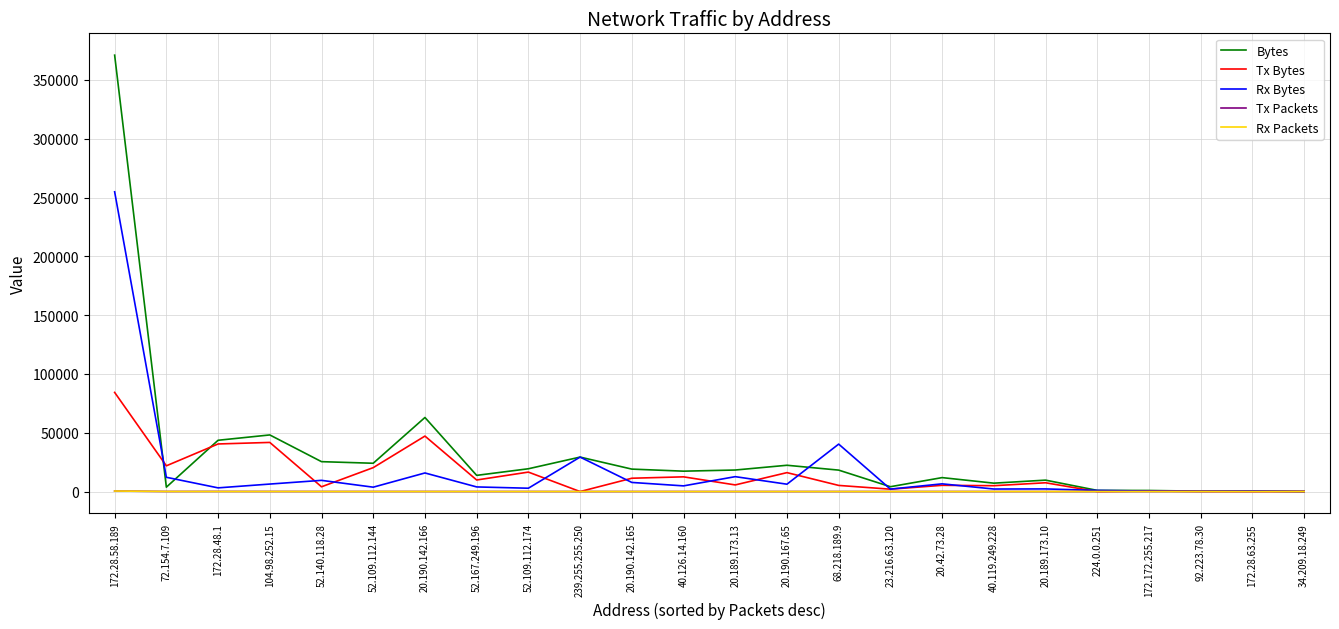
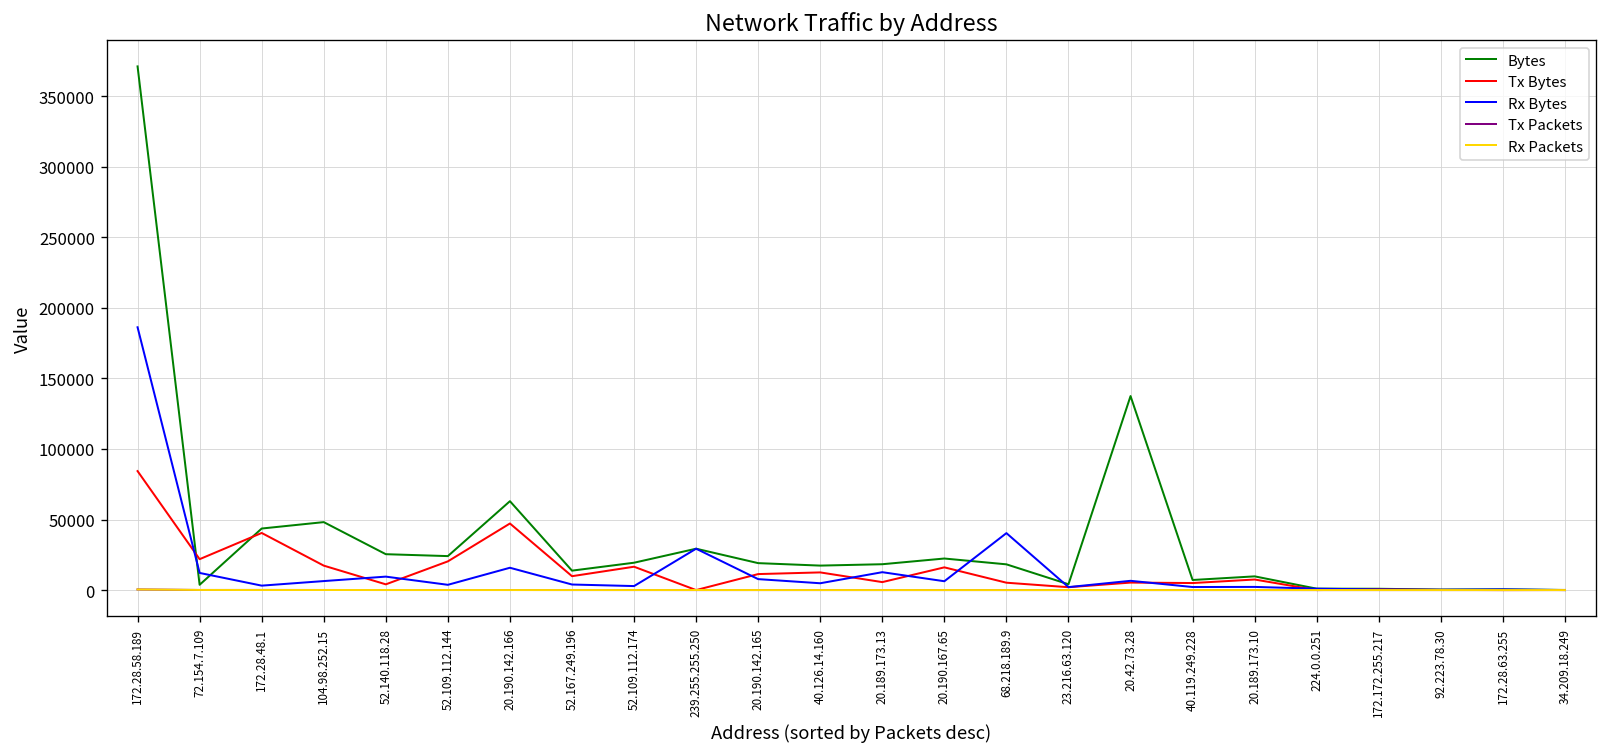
  {
    "Bytes": {
      "172.28.58.189": 371000,
      "72.154.7.109": 4000,
      "172.28.48.1": 44000,
      "104.98.252.15": 48000,
      "52.140.118.28": 25000,
      "52.109.112.144": 24000,
      "20.190.142.166": 63000,
      "52.167.249.196": 14000,
      "52.109.112.174": 19000,
      "20.190.142.165": 19000,
      "40.126.14.160": 17000,
      "20.189.173.13": 18000,
      "20.190.167.65": 22000,
      "68.218.189.9": 18000,
-     "20.42.73.28": 12000,
+     "20.42.73.28": 137000,
      "20.189.173.10": 10000
    },
    "Tx Bytes": {
      "172.28.58.189": 84000,
      "72.154.7.109": 22000,
      "172.28.48.1": 40000,
-     "104.98.252.15": 42000,
+     "104.98.252.15": 17000,
      "52.140.118.28": 4000,
      "52.109.112.144": 20000,
      "20.190.142.166": 47000,
      "52.167.249.196": 10000,
      "52.109.112.174": 17000,
      "20.190.142.165": 11000,
      "40.126.14.160": 13000,
      "20.189.173.13": 6000,
      "20.190.167.65": 16000,
      "68.218.189.9": 5000,
      "20.189.173.10": 7000
    },
    "Rx Bytes": {
-     "172.28.58.189": 255000,
+     "172.28.58.189": 186000,
      "72.154.7.109": 12000,
      "172.28.48.1": 3000,
      "104.98.252.15": 6000,
      "52.140.118.28": 10000,
      "52.109.112.144": 4000,
      "20.190.142.166": 16000,
      "52.167.249.196": 4000,
      "52.109.112.174": 3000,
      "20.190.142.165": 8000,
      "40.126.14.160": 5000,
      "20.189.173.13": 13000,
      "20.190.167.65": 6000,
      "68.218.189.9": 40000,
      "20.189.173.10": 2000
    }
  }
